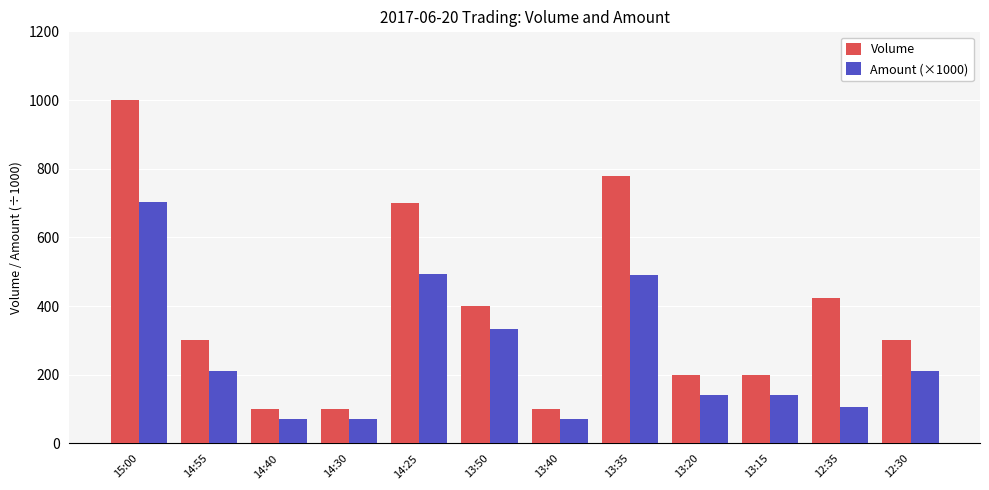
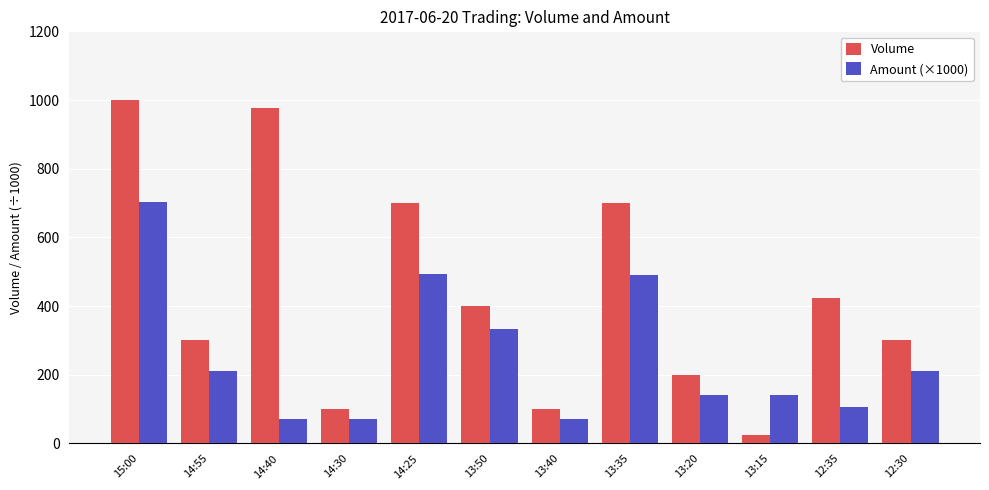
  {
    "Volume": {
      "15:00": 1000,
      "14:55": 300,
-     "14:40": 100,
+     "14:40": 980,
      "14:30": 100,
      "14:25": 700,
      "13:50": 400,
      "13:40": 100,
-     "13:35": 780,
+     "13:35": 700,
      "13:20": 200,
-     "13:15": 200,
+     "13:15": 20,
      "12:35": 430,
      "12:30": 300
    },
    "Amount (×1000)": {
      "15:00": 700,
      "14:55": 210,
      "14:40": 70,
      "14:30": 70,
      "14:25": 490,
      "13:50": 330,
      "13:40": 70,
      "13:35": 490,
      "13:20": 140,
      "13:15": 140,
      "12:35": 110,
      "12:30": 210
    }
  }
